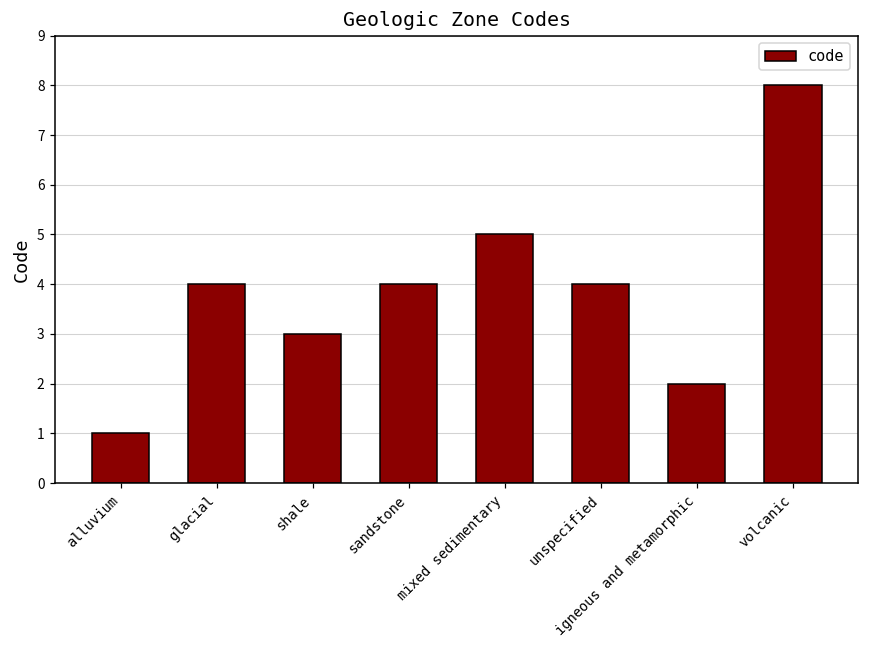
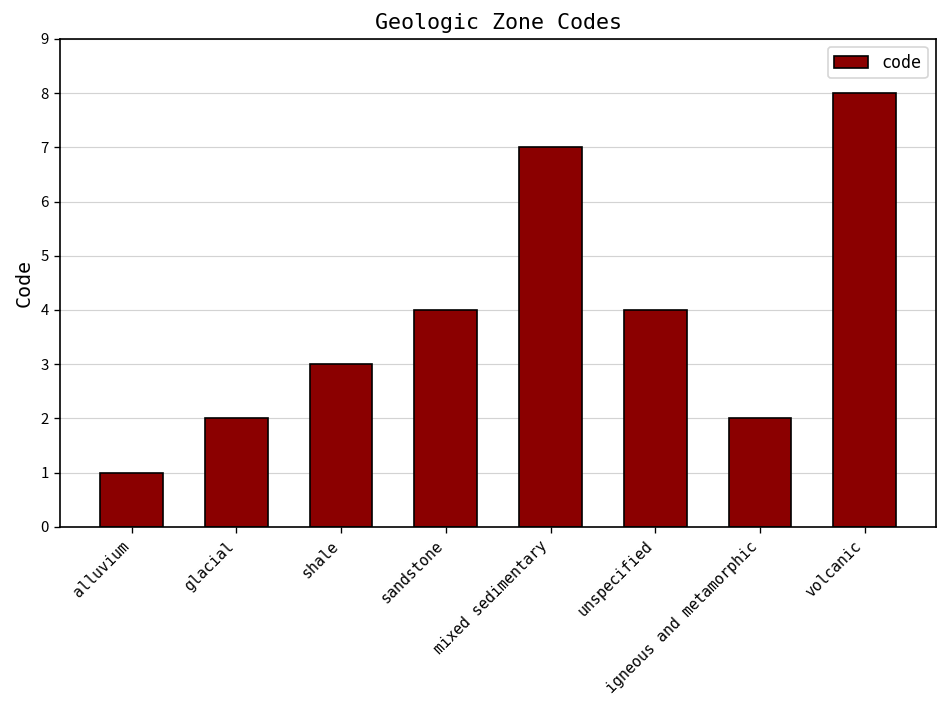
  {
    "alluvium": 1,
-   "glacial": 4,
+   "glacial": 2,
    "shale": 3,
    "sandstone": 4,
-   "mixed sedimentary": 5,
+   "mixed sedimentary": 7,
    "unspecified": 4,
    "igneous and metamorphic": 2,
    "volcanic": 8
  }
